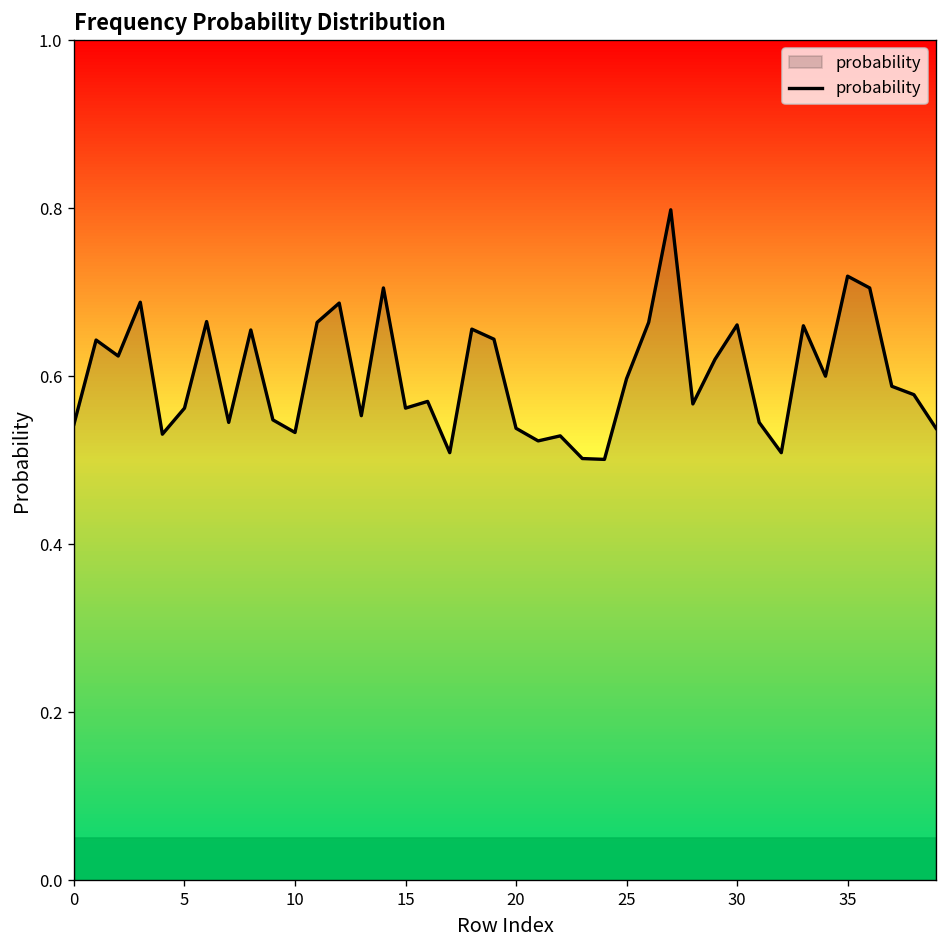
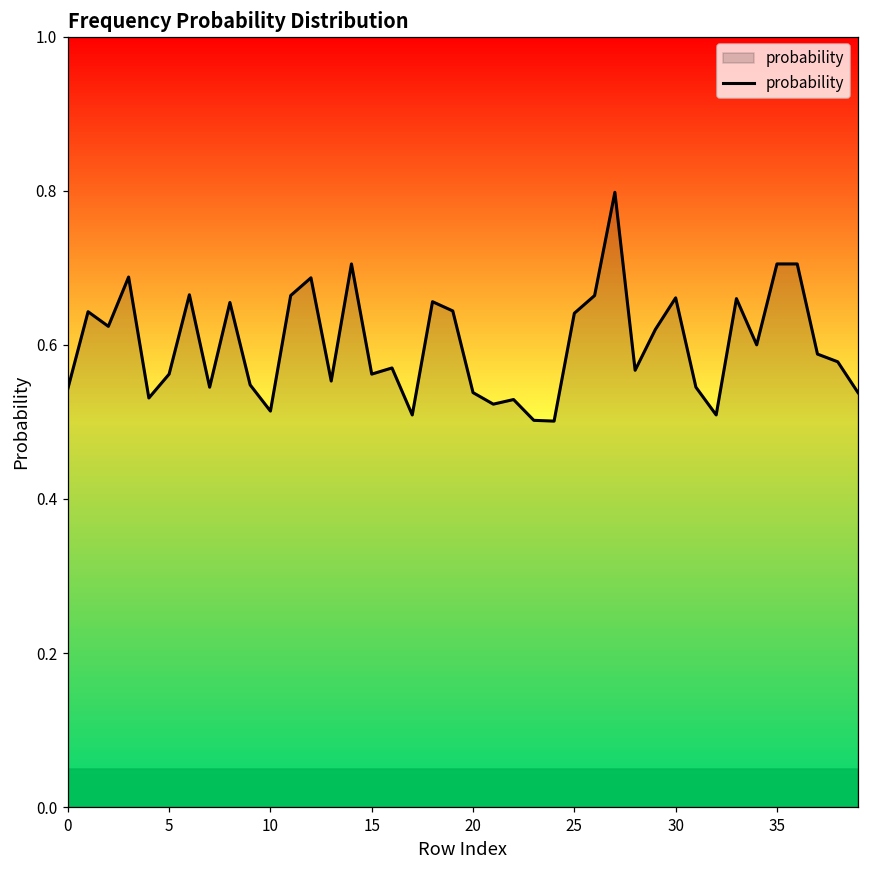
  {
    "0": 0.54,
    "5": 0.56,
-   "10": 0.53,
+   "10": 0.51,
    "15": 0.56,
    "20": 0.54,
-   "25": 0.60,
+   "25": 0.64,
    "30": 0.66,
-   "35": 0.72
+   "35": 0.71
  }
